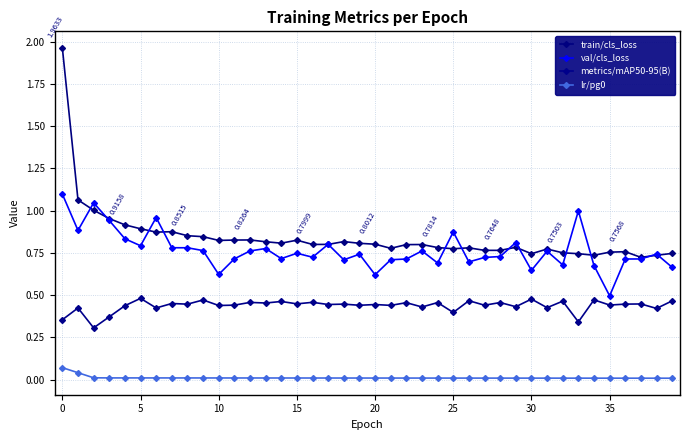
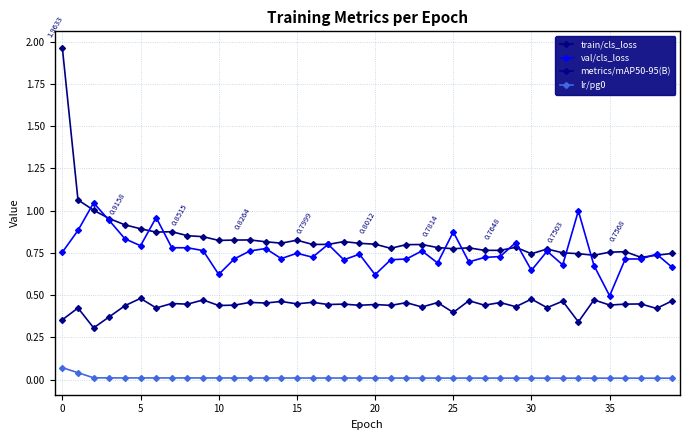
  {
    "val/cls_loss": {
-     "0": 1.10,
+     "0": 0.75,
      "5": 0.79,
      "10": 0.62,
      "15": 0.75,
      "20": 0.62,
      "25": 0.87,
      "30": 0.65,
      "35": 0.50
    },
    "lr/pg0": {
      "0": 0.07,
      "5": 0.01,
      "10": 0.01,
      "15": 0.01,
      "20": 0.01,
      "25": 0.01,
      "30": 0.01,
      "35": 0.01
    }
  }
